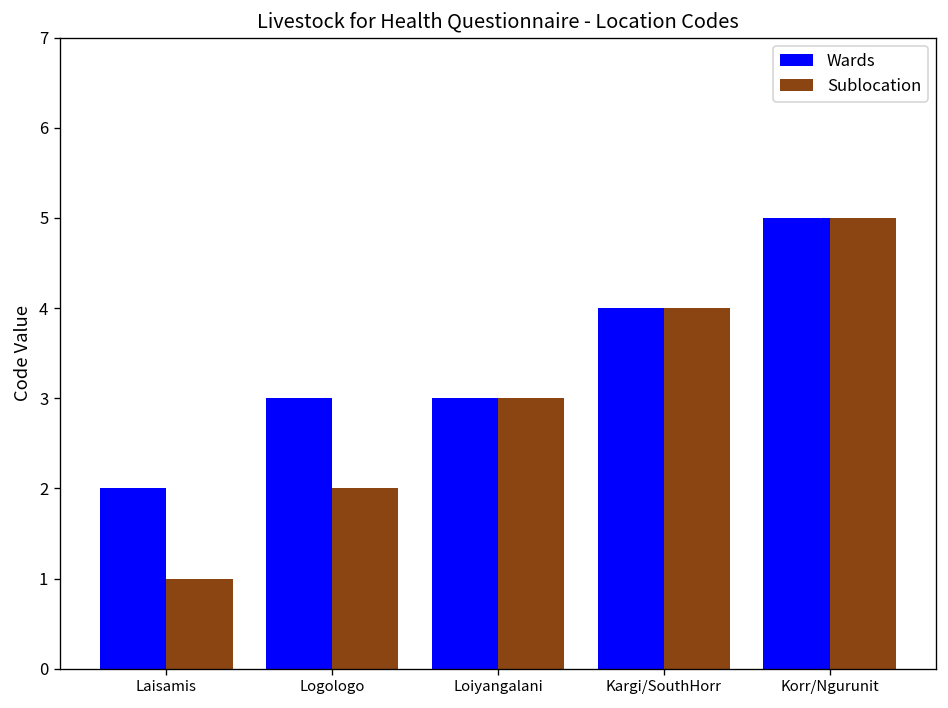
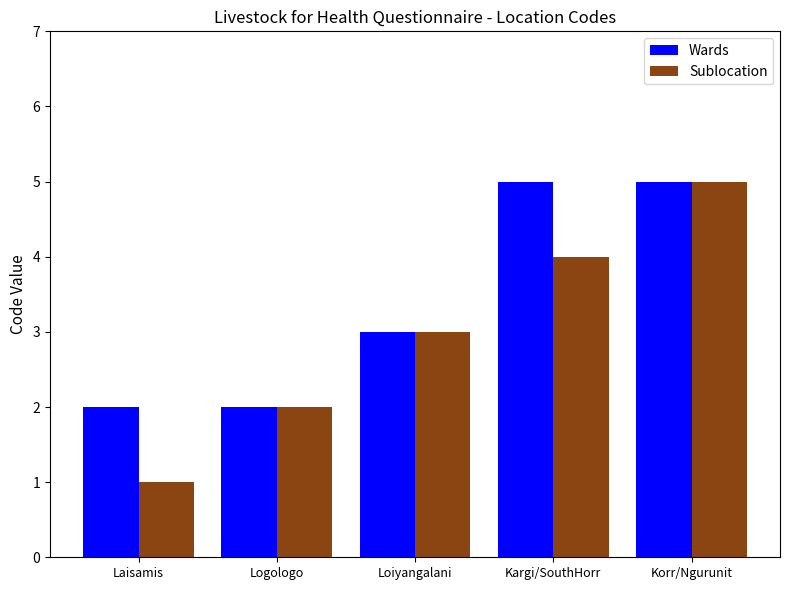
  {
    "Wards": {
      "Laisamis": 2,
-     "Logologo": 3,
+     "Logologo": 2,
      "Loiyangalani": 3,
-     "Kargi/SouthHorr": 4,
+     "Kargi/SouthHorr": 5,
      "Korr/Ngurunit": 5
    },
    "Sublocation": {
      "Laisamis": 1,
      "Logologo": 2,
      "Loiyangalani": 3,
      "Kargi/SouthHorr": 4,
      "Korr/Ngurunit": 5
    }
  }
